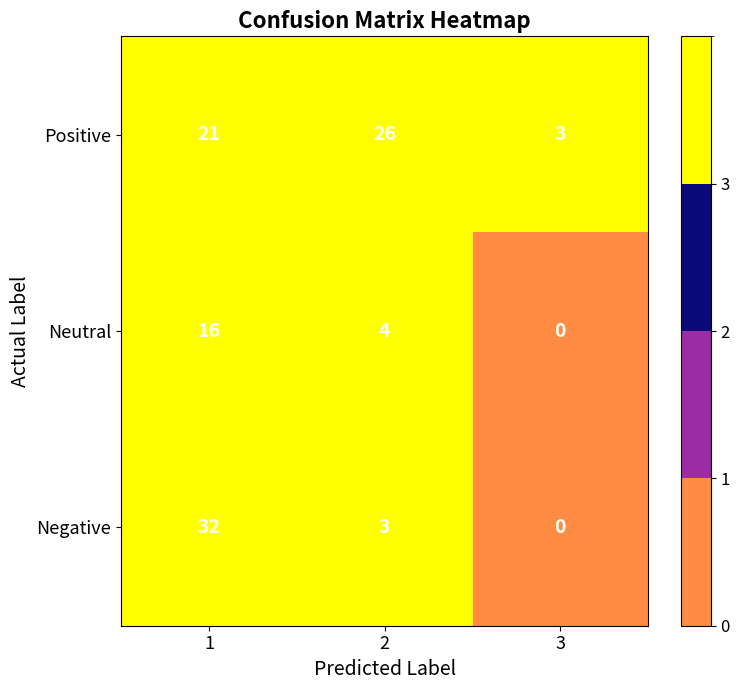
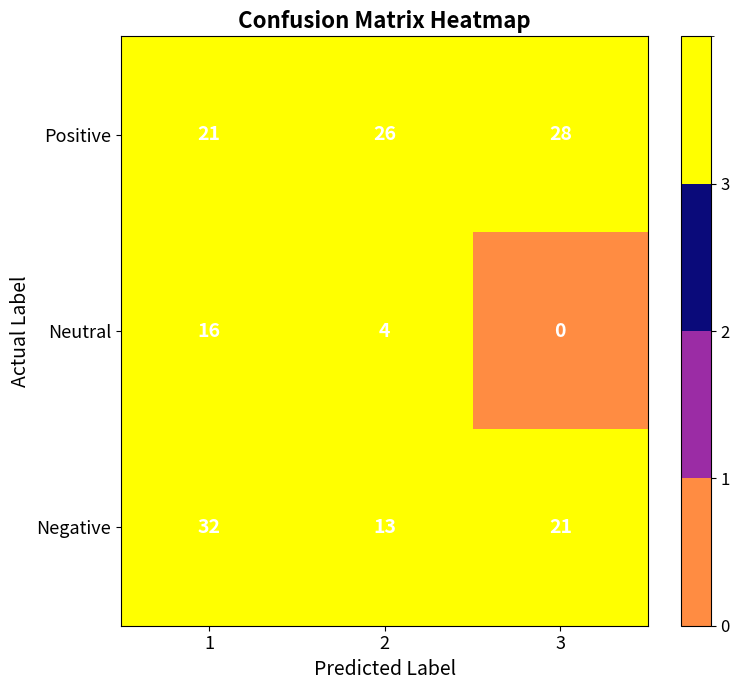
  {
    "Positive": {
      "1": 21,
      "2": 26,
-     "3": 3
+     "3": 28
    },
    "Neutral": {
      "1": 16,
      "2": 4,
      "3": 0
    },
    "Negative": {
      "1": 32,
-     "2": 3,
-     "3": 0
+     "2": 13,
+     "3": 21
    }
  }
